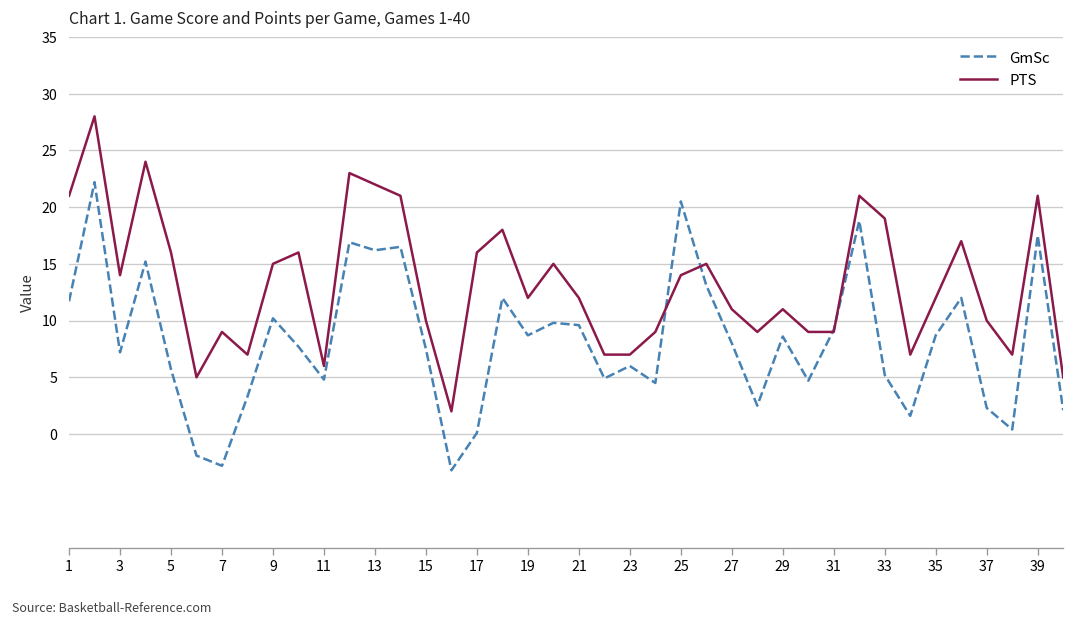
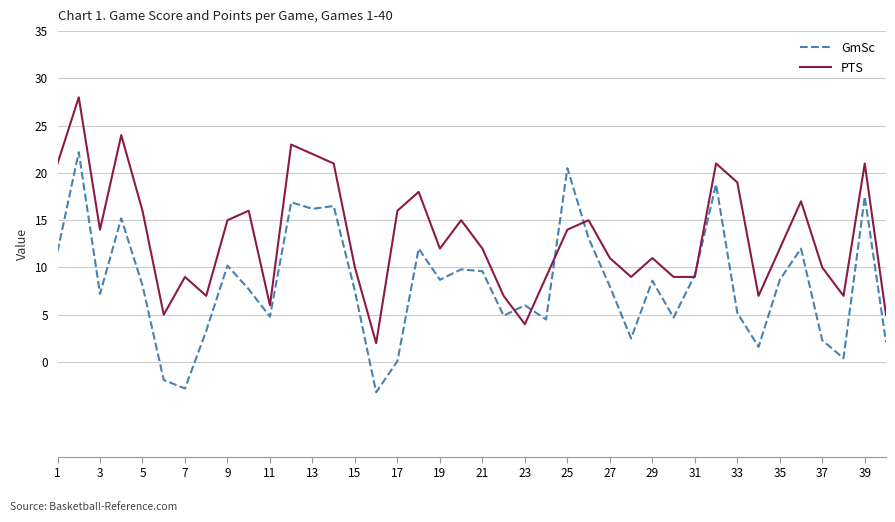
  {
    "GmSc": {
      "1": 12,
      "3": 7,
-     "5": 6,
+     "5": 8,
      "7": -3,
      "9": 10,
      "11": 5,
      "13": 16,
      "15": 8,
      "17": 0,
      "19": 9,
      "21": 10,
      "23": 6,
      "25": 21,
      "27": 8,
      "29": 9,
      "33": 5,
      "35": 9,
      "37": 2,
      "39": 18
    },
    "PTS": {
      "1": 21,
      "3": 14,
      "5": 16,
      "7": 9,
      "9": 15,
      "11": 6,
      "13": 22,
      "15": 10,
      "17": 16,
      "19": 12,
      "21": 12,
-     "23": 7,
+     "23": 4,
      "25": 14,
      "27": 11,
      "29": 11,
      "33": 19,
      "35": 12,
      "37": 10,
      "39": 21
    }
  }
